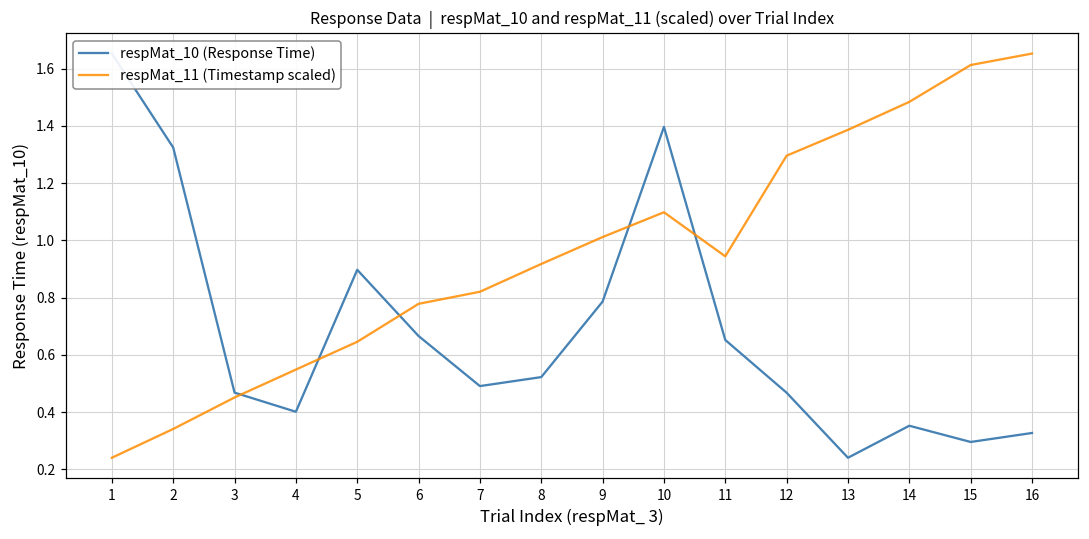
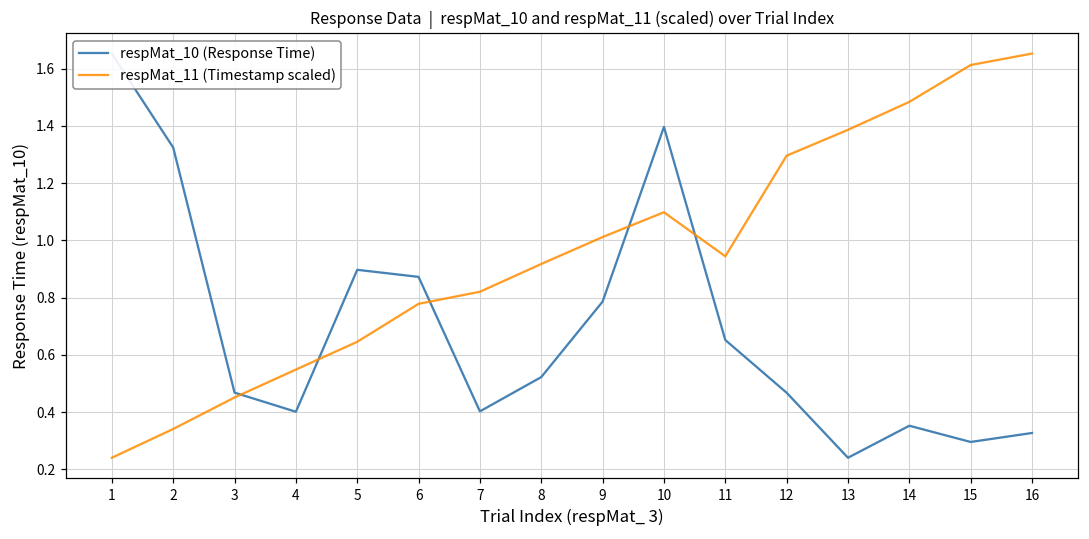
  {
    "respMat_10 (Response Time)": {
      "2": 1.32,
      "3": 0.47,
      "4": 0.40,
      "5": 0.90,
-     "6": 0.67,
-     "7": 0.49,
+     "6": 0.87,
+     "7": 0.40,
      "8": 0.52,
      "9": 0.79,
      "10": 1.40,
      "11": 0.65,
      "12": 0.47,
      "13": 0.24,
      "14": 0.35,
      "15": 0.30,
      "16": 0.33
    },
    "respMat_11 (Timestamp scaled)": {
      "1": 0.24,
      "2": 0.34,
      "3": 0.45,
      "4": 0.55,
      "5": 0.65,
      "6": 0.78,
      "7": 0.82,
      "8": 0.92,
      "9": 1.01,
      "10": 1.10,
      "11": 0.94,
      "12": 1.30,
      "13": 1.39,
      "14": 1.48,
      "15": 1.61,
      "16": 1.65
    }
  }
